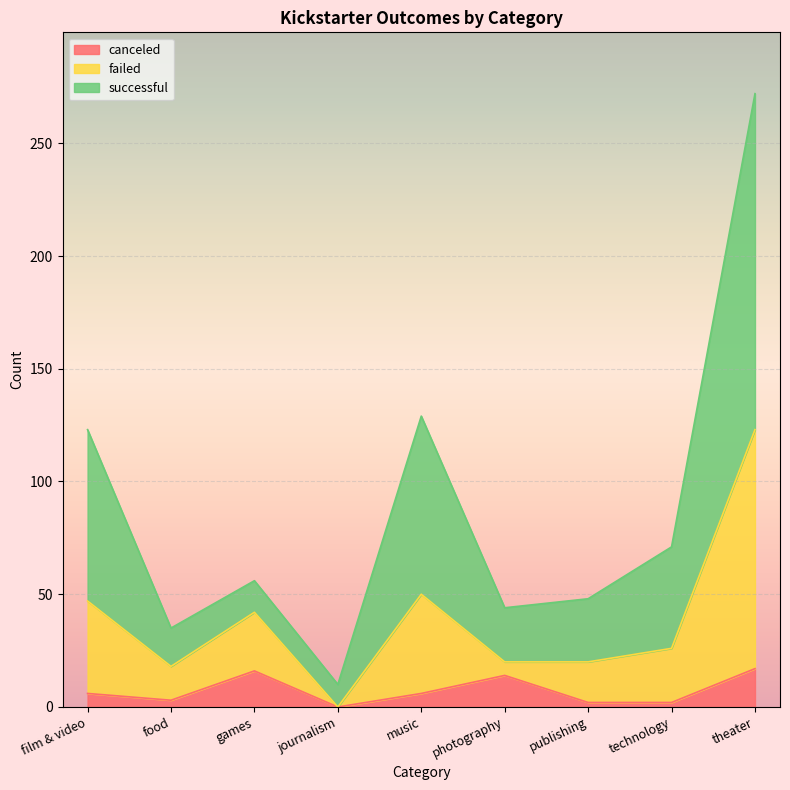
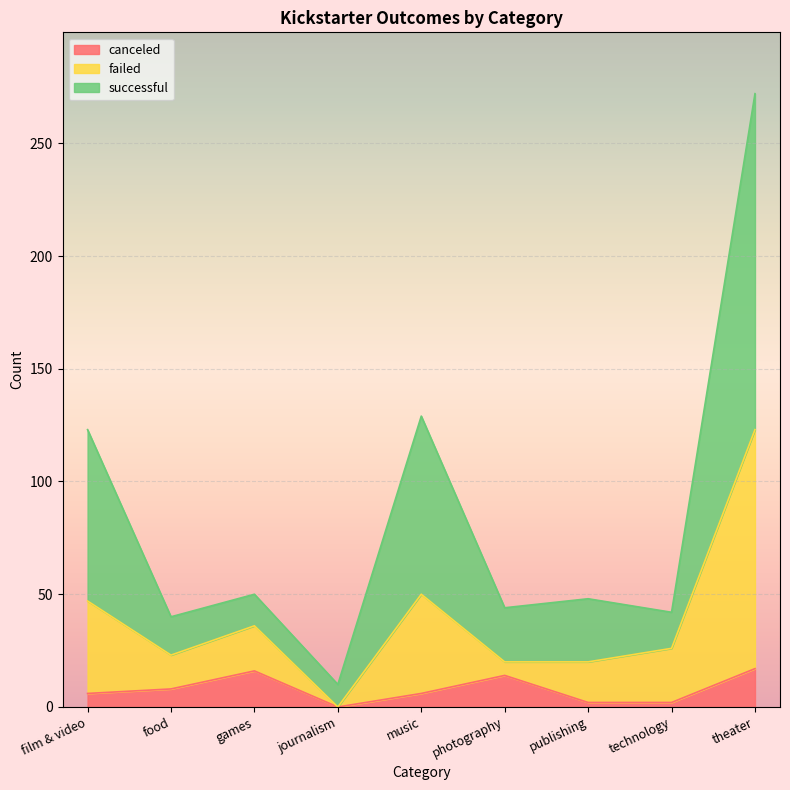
  {
    "canceled": {
      "film & video": 6,
-     "food": 3,
+     "food": 8,
      "games": 16,
      "music": 6,
      "photography": 14,
      "publishing": 2,
      "technology": 2,
      "theater": 17
    },
    "failed": {
      "film & video": 41,
      "food": 15,
-     "games": 26,
+     "games": 20,
      "music": 44,
      "photography": 6,
      "publishing": 18,
      "technology": 24,
      "theater": 106
    },
    "successful": {
      "film & video": 76,
      "food": 17,
      "games": 14,
      "journalism": 10,
      "music": 79,
      "photography": 24,
      "publishing": 28,
-     "technology": 45,
+     "technology": 16,
      "theater": 149
    }
  }
